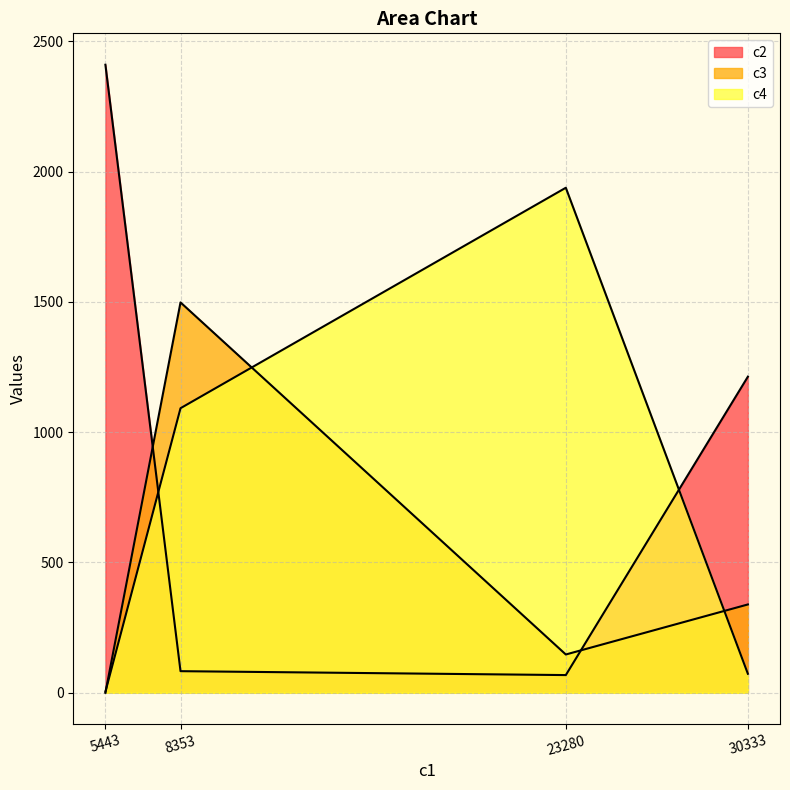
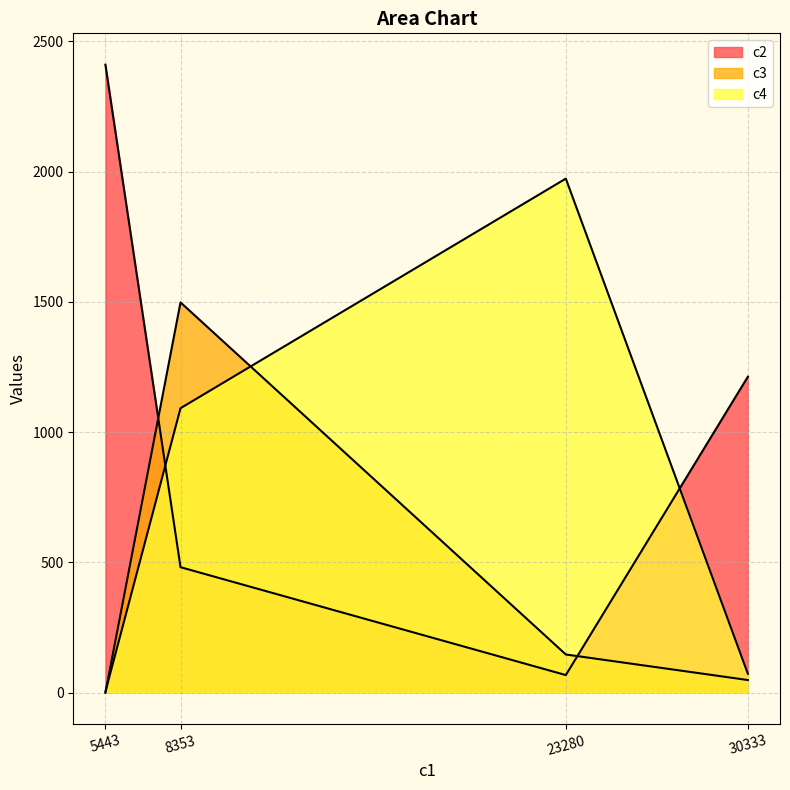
  {
    "c2": {
      "5443": 2410,
-     "8353": 80,
+     "8353": 480,
      "23280": 70,
      "30333": 1210
    },
    "c3": {
      "8353": 1500,
      "23280": 150,
-     "30333": 340
+     "30333": 50
    },
    "c4": {
      "8353": 1090,
-     "23280": 1940,
+     "23280": 1970,
      "30333": 70
    }
  }
